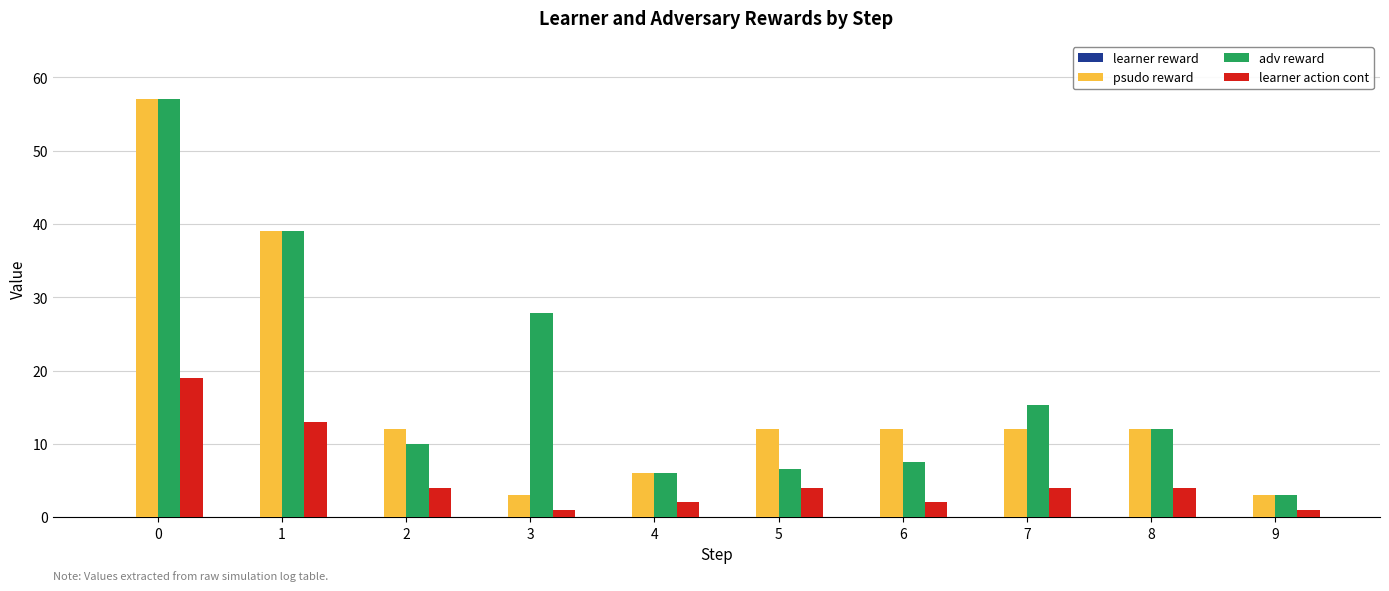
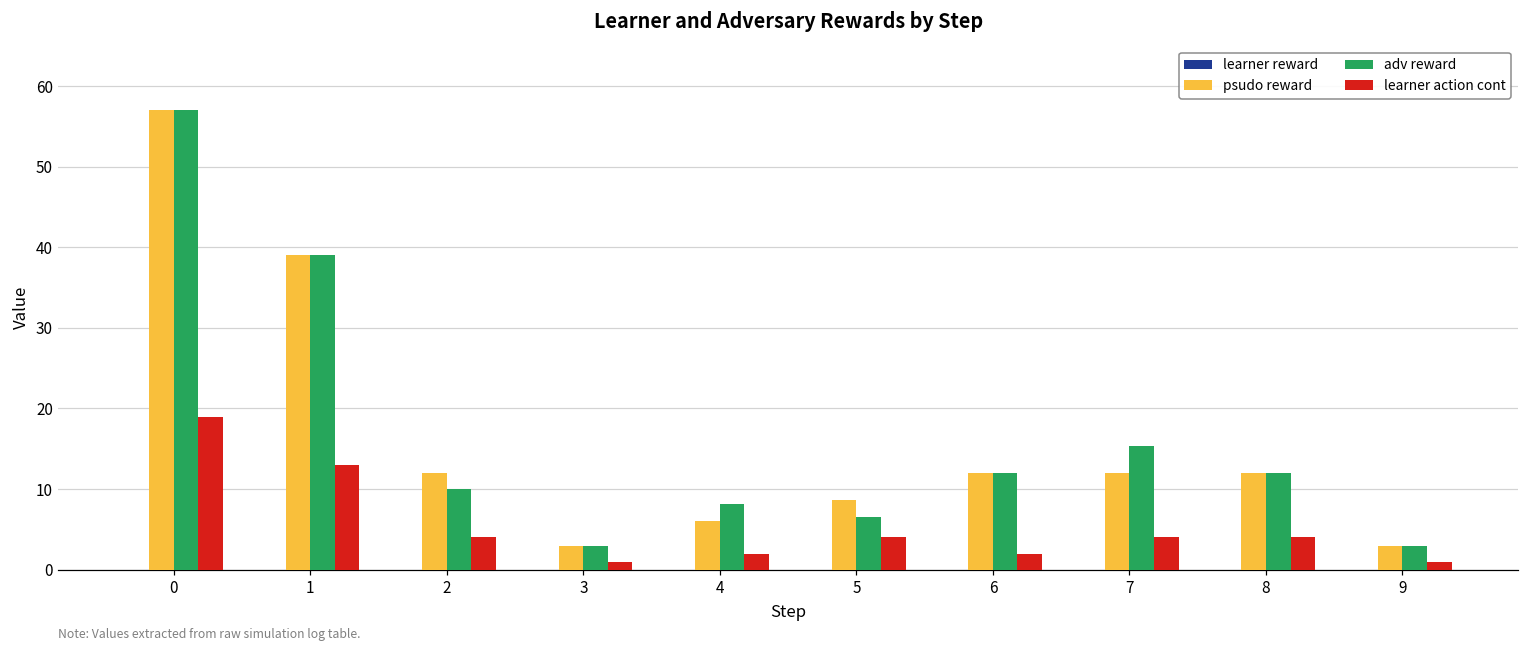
  {
    "learner reward": {
      "0": 0,
      "1": 0,
      "2": 0,
      "3": 0,
      "4": 0,
      "5": 0,
      "6": 0,
      "7": 0,
      "8": 0,
      "9": 0
    },
    "psudo reward": {
      "0": 57,
      "1": 39,
      "2": 12,
      "3": 3,
      "4": 6,
-     "5": 12,
+     "5": 9,
      "6": 12,
      "7": 12,
      "8": 12,
      "9": 3
    },
    "adv reward": {
      "0": 57,
      "1": 39,
      "2": 10,
-     "3": 28,
-     "4": 6,
+     "3": 3,
+     "4": 8,
      "5": 7,
-     "6": 8,
+     "6": 12,
      "7": 15,
      "8": 12,
      "9": 3
    },
    "learner action cont": {
      "0": 19,
      "1": 13,
      "2": 4,
      "3": 1,
      "4": 2,
      "5": 4,
      "6": 2,
      "7": 4,
      "8": 4,
      "9": 1
    }
  }
